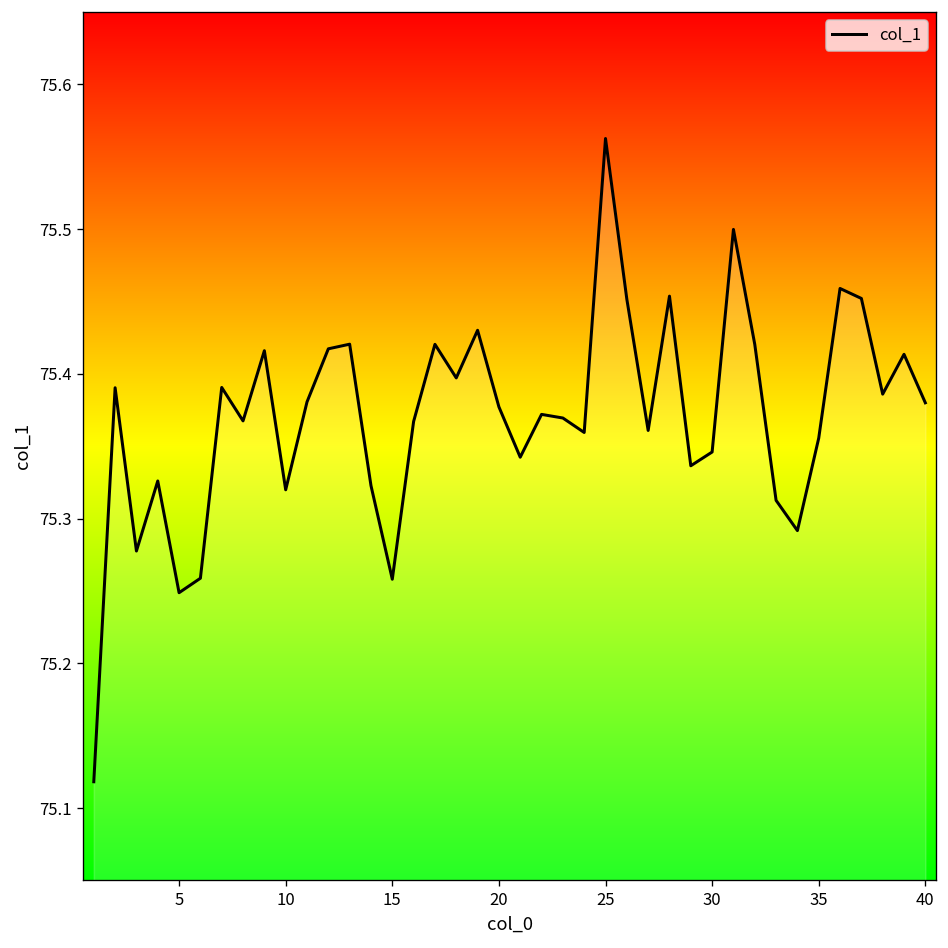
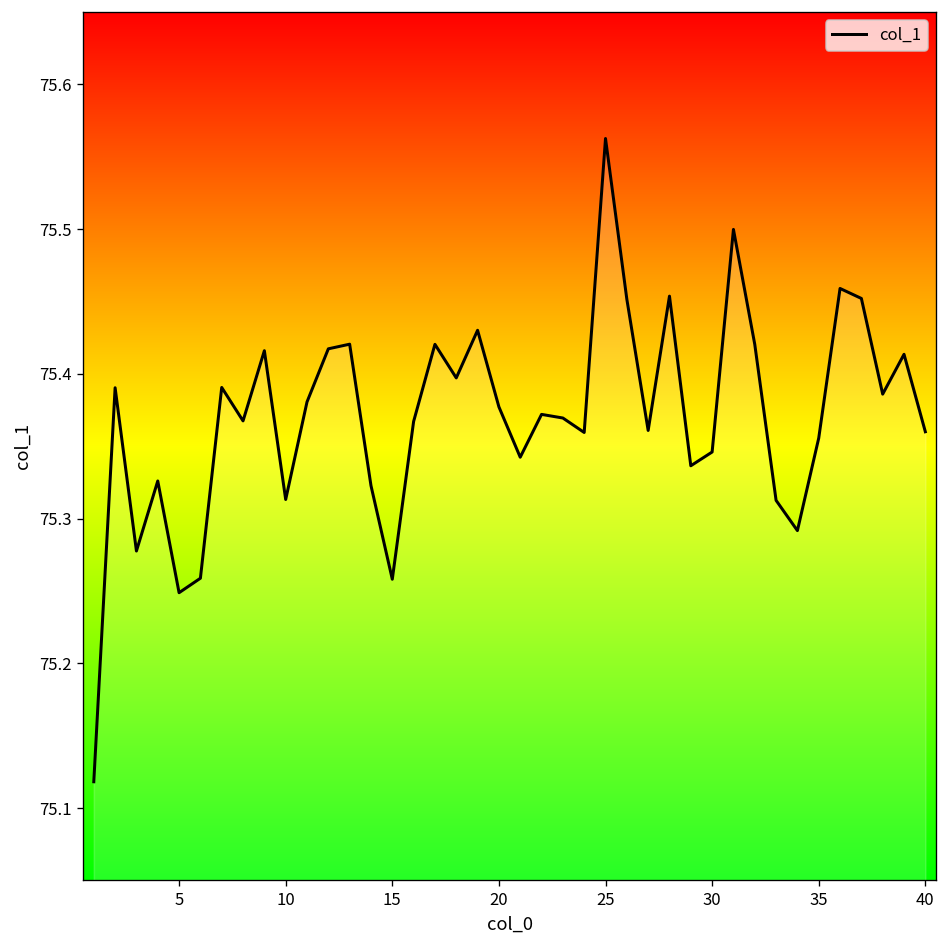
  {
    "5": 75.249,
-   "10": 75.320,
+   "10": 75.313,
    "15": 75.258,
    "20": 75.377,
    "25": 75.563,
    "30": 75.346,
    "35": 75.356,
-   "40": 75.38
+   "40": 75.36
  }
